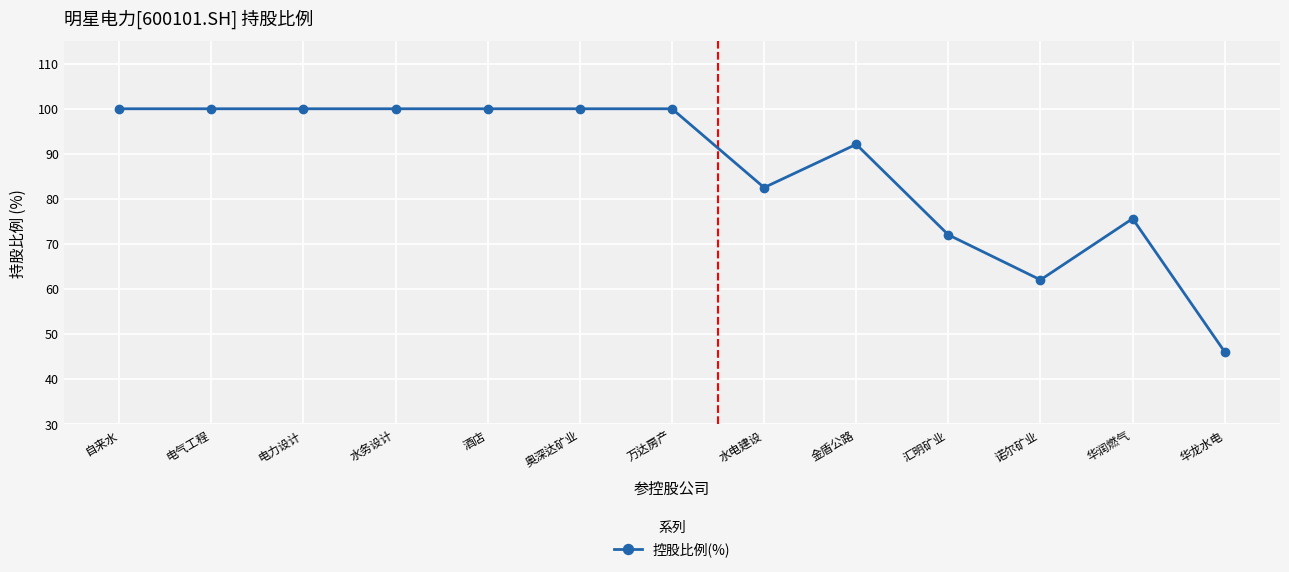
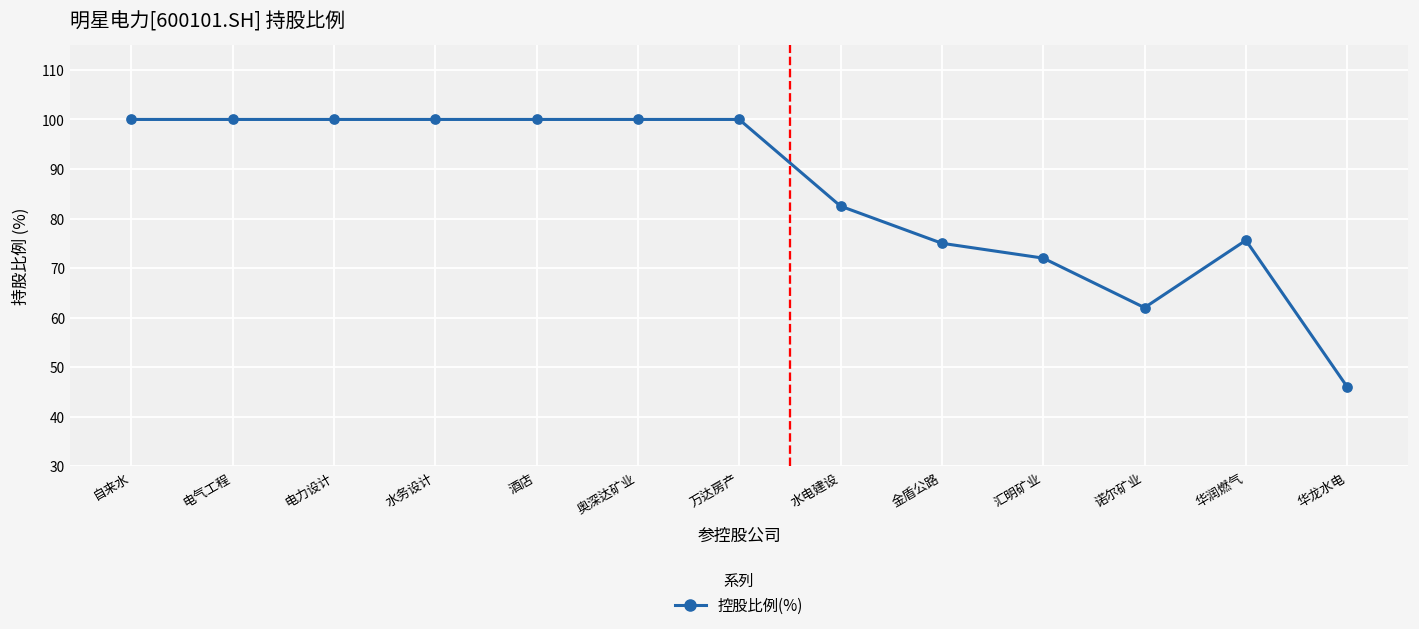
  {
    "自来水": 100,
    "电气工程": 100,
    "电力设计": 100,
    "水务设计": 100,
    "酒店": 100,
    "奥深达矿业": 100,
    "万达房产": 100,
    "水电建设": 83,
-   "金盾公路": 92,
+   "金盾公路": 75,
    "汇明矿业": 72,
    "诺尔矿业": 62,
    "华润燃气": 76,
    "华龙水电": 46
  }
